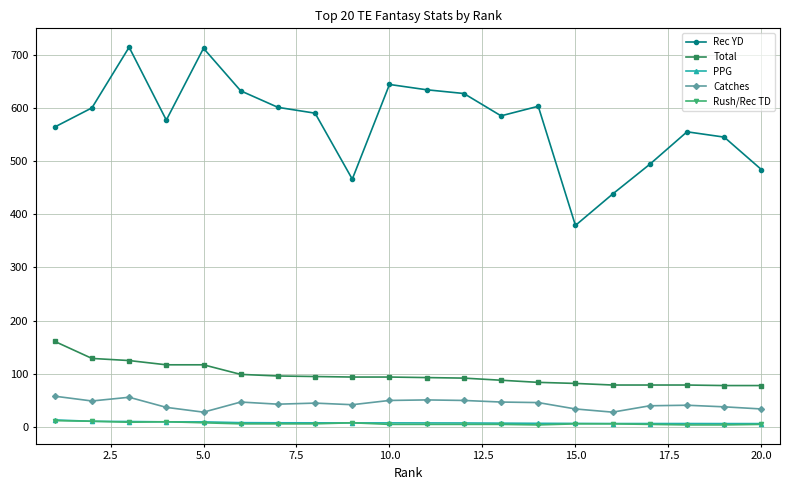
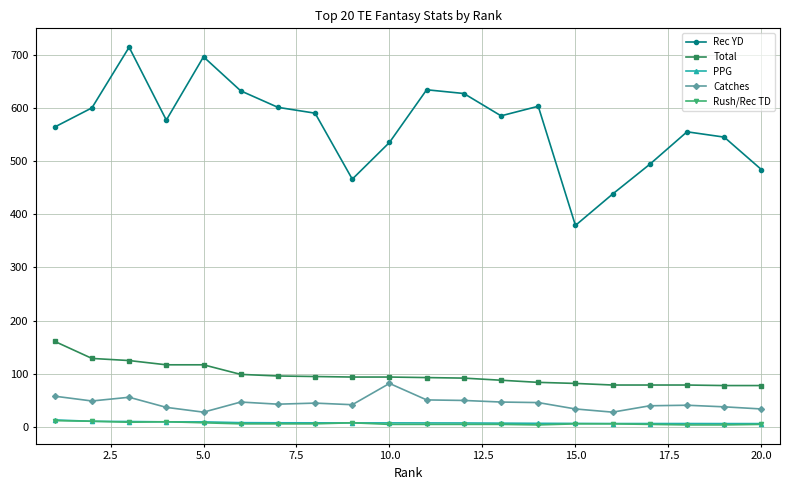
  {
    "Rec YD": {
-     "5.0": 710,
-     "10.0": 640,
+     "5.0": 700,
+     "10.0": 540,
      "15.0": 380,
      "20.0": 480
    },
    "Catches": {
      "5.0": 30,
-     "10.0": 50,
+     "10.0": 80,
      "15.0": 30,
      "20.0": 30
    }
  }
